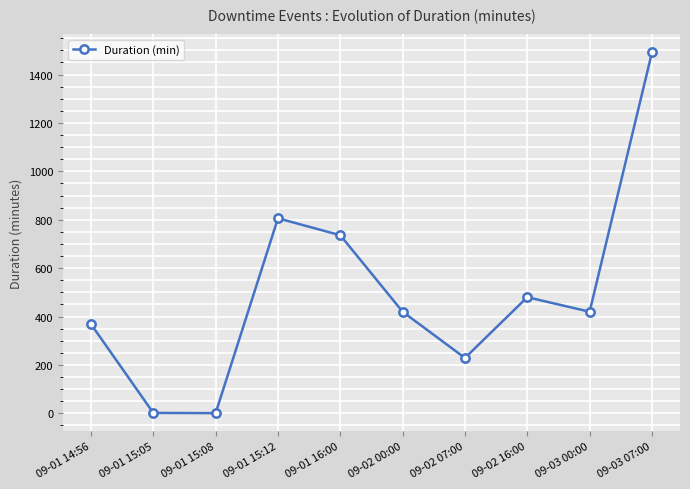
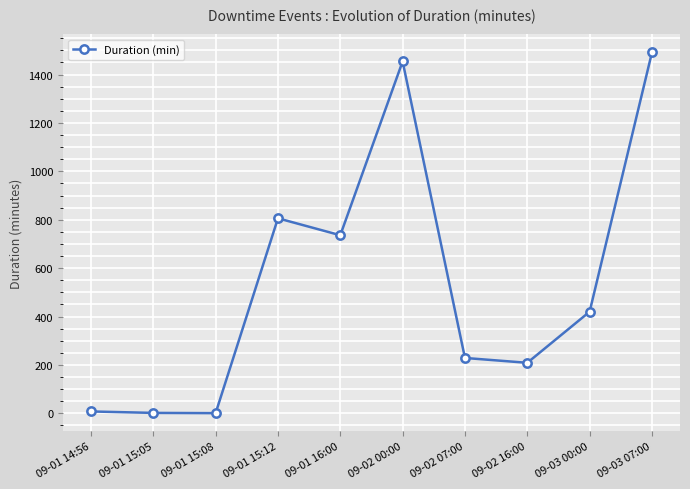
  {
-   "09-01 14:56": 370,
+   "09-01 14:56": 10,
    "09-01 15:05": 0,
    "09-01 15:08": 0,
    "09-01 15:12": 810,
    "09-01 16:00": 740,
-   "09-02 00:00": 420,
+   "09-02 00:00": 1450,
    "09-02 07:00": 230,
-   "09-02 16:00": 480,
+   "09-02 16:00": 210,
    "09-03 00:00": 420,
    "09-03 07:00": 1490
  }
